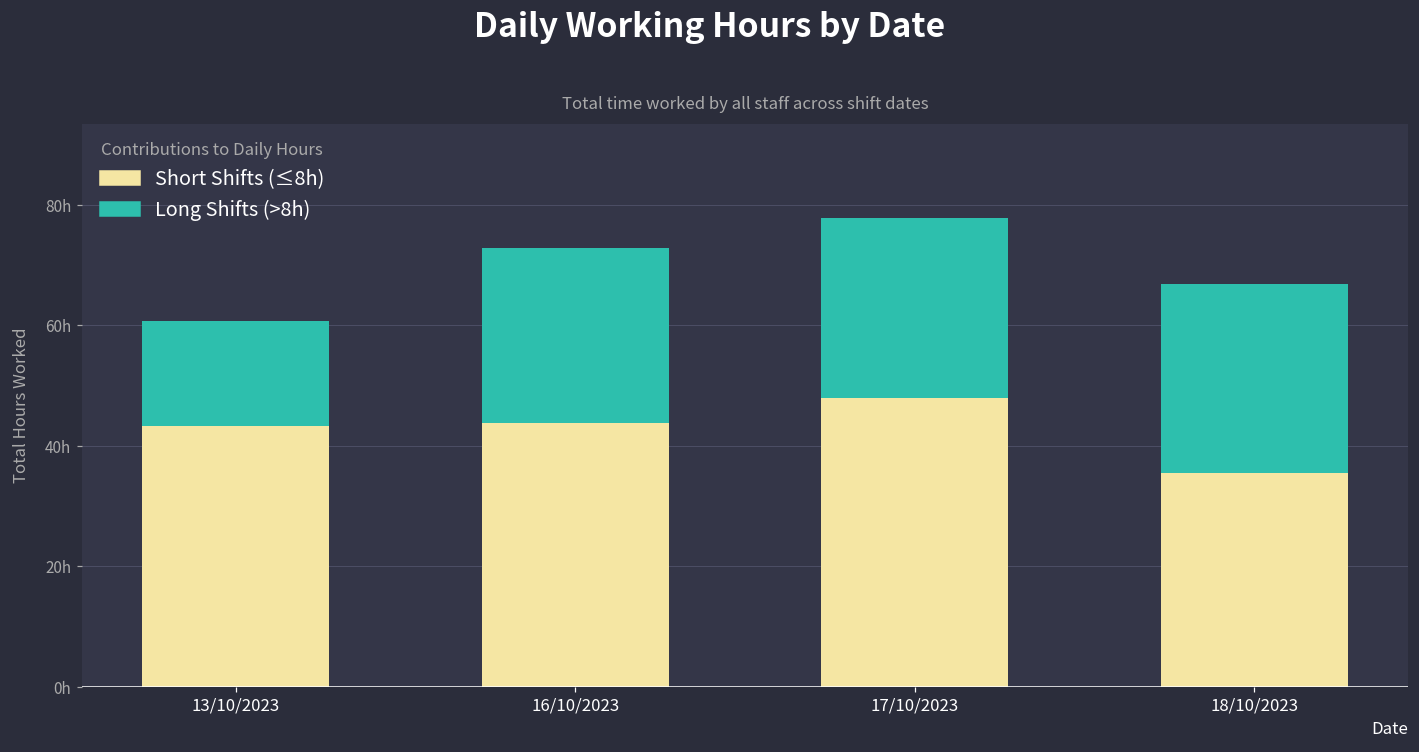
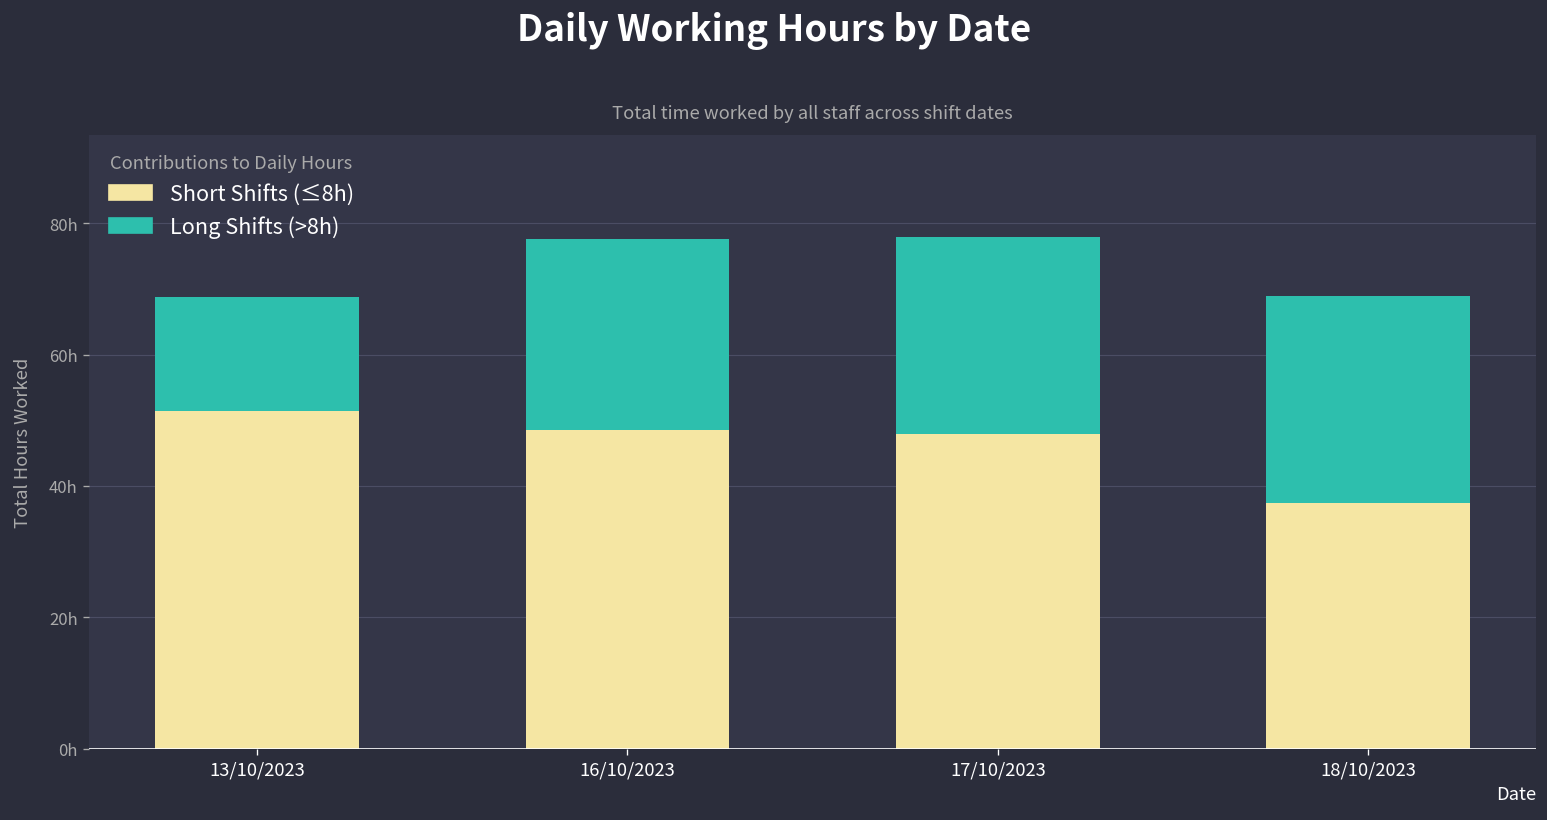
  {
    "Short Shifts (≤8h)": {
-     "13/10/2023": "43h",
-     "16/10/2023": "44h",
+     "13/10/2023": "51h",
+     "16/10/2023": "49h",
      "17/10/2023": "48h",
-     "18/10/2023": "35h"
+     "18/10/2023": "37h"
    },
    "Long Shifts (>8h)": {
      "13/10/2023": "17h",
      "16/10/2023": "29h",
      "17/10/2023": "30h",
      "18/10/2023": "31h"
    }
  }
